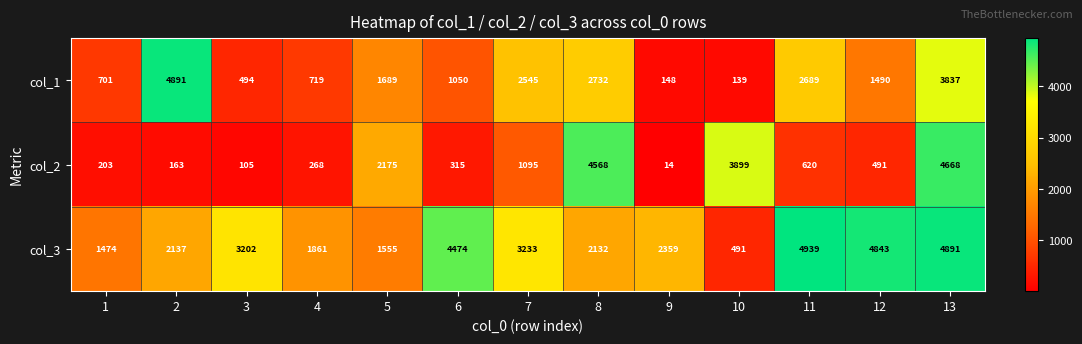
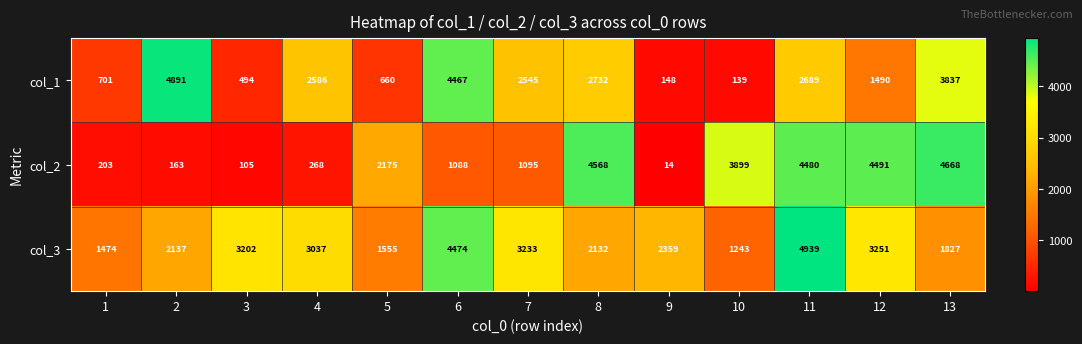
  {
    "col_1": {
      "1": 701,
      "2": 4891,
      "3": 494,
-     "4": 719,
-     "5": 1689,
-     "6": 1050,
+     "4": 2586,
+     "5": 660,
+     "6": 4467,
      "7": 2545,
      "8": 2732,
      "9": 148,
      "10": 139,
      "11": 2689,
      "12": 1490,
      "13": 3837
    },
    "col_2": {
      "1": 203,
      "2": 163,
      "3": 105,
      "4": 268,
      "5": 2175,
-     "6": 315,
+     "6": 1088,
      "7": 1095,
      "8": 4568,
      "9": 14,
      "10": 3899,
-     "11": 620,
-     "12": 491,
+     "11": 4480,
+     "12": 4491,
      "13": 4668
    },
    "col_3": {
      "1": 1474,
      "2": 2137,
      "3": 3202,
-     "4": 1861,
+     "4": 3037,
      "5": 1555,
      "6": 4474,
      "7": 3233,
      "8": 2132,
      "9": 2359,
-     "10": 491,
+     "10": 1243,
      "11": 4939,
-     "12": 4843,
-     "13": 4891
+     "12": 3251,
+     "13": 1827
    }
  }
